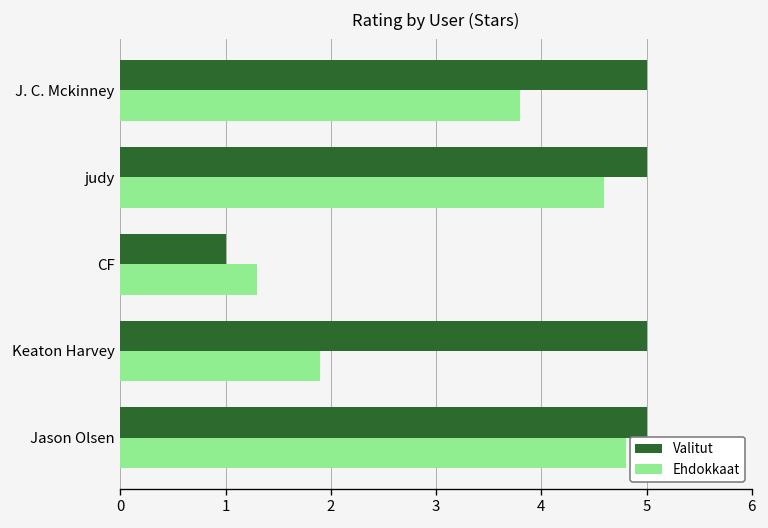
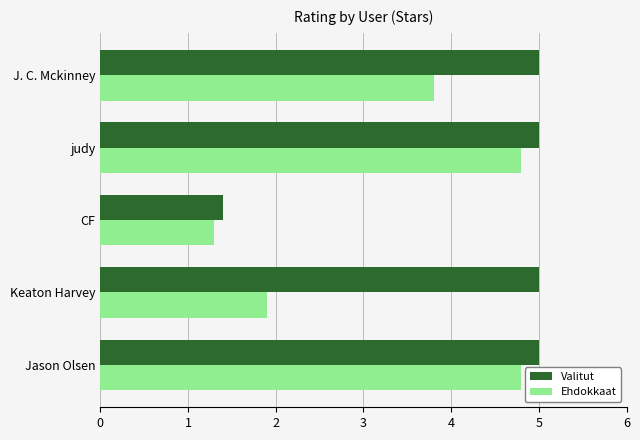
  {
    "Valitut": {
      "J. C. Mckinney": 5.0,
      "judy": 5.0,
-     "CF": 1.0,
+     "CF": 1.4,
      "Keaton Harvey": 5.0,
      "Jason Olsen": 5.0
    },
    "Ehdokkaat": {
      "J. C. Mckinney": 3.8,
-     "judy": 4.6,
+     "judy": 4.8,
      "CF": 1.3,
      "Keaton Harvey": 1.9,
      "Jason Olsen": 4.8
    }
  }
